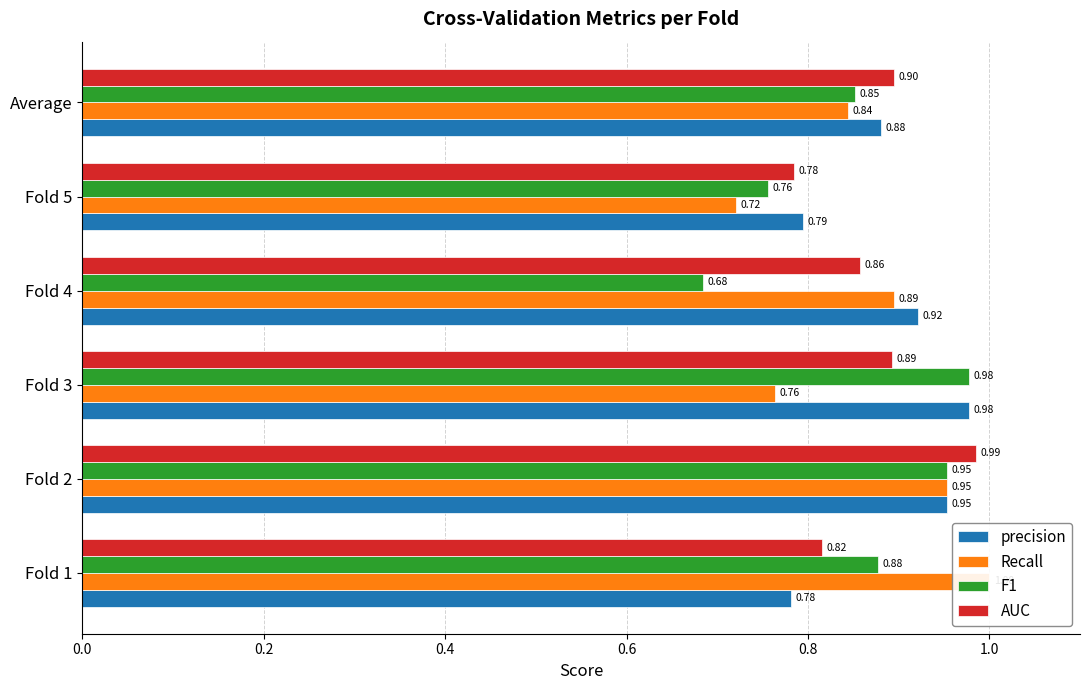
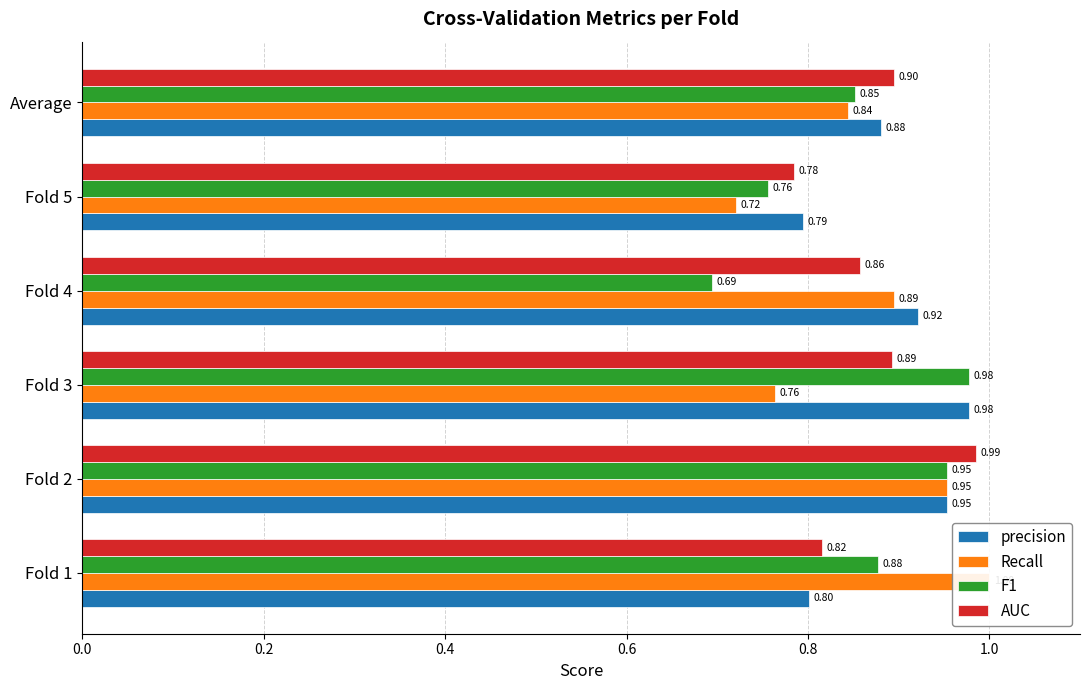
  {
    "precision": {
      "Average": 0.88,
      "Fold 5": 0.79,
      "Fold 4": 0.92,
      "Fold 3": 0.98,
      "Fold 2": 0.95,
-     "Fold 1": 0.78
+     "Fold 1": 0.80
    },
    "Recall": {
      "Average": 0.84,
      "Fold 5": 0.72,
      "Fold 4": 0.89,
      "Fold 3": 0.76,
      "Fold 2": 0.95
    },
    "F1": {
      "Average": 0.85,
      "Fold 5": 0.76,
-     "Fold 4": 0.68,
+     "Fold 4": 0.69,
      "Fold 3": 0.98,
      "Fold 2": 0.95,
      "Fold 1": 0.88
    },
    "AUC": {
      "Average": 0.90,
      "Fold 5": 0.78,
      "Fold 4": 0.86,
      "Fold 3": 0.89,
      "Fold 2": 0.99,
      "Fold 1": 0.82
    }
  }
